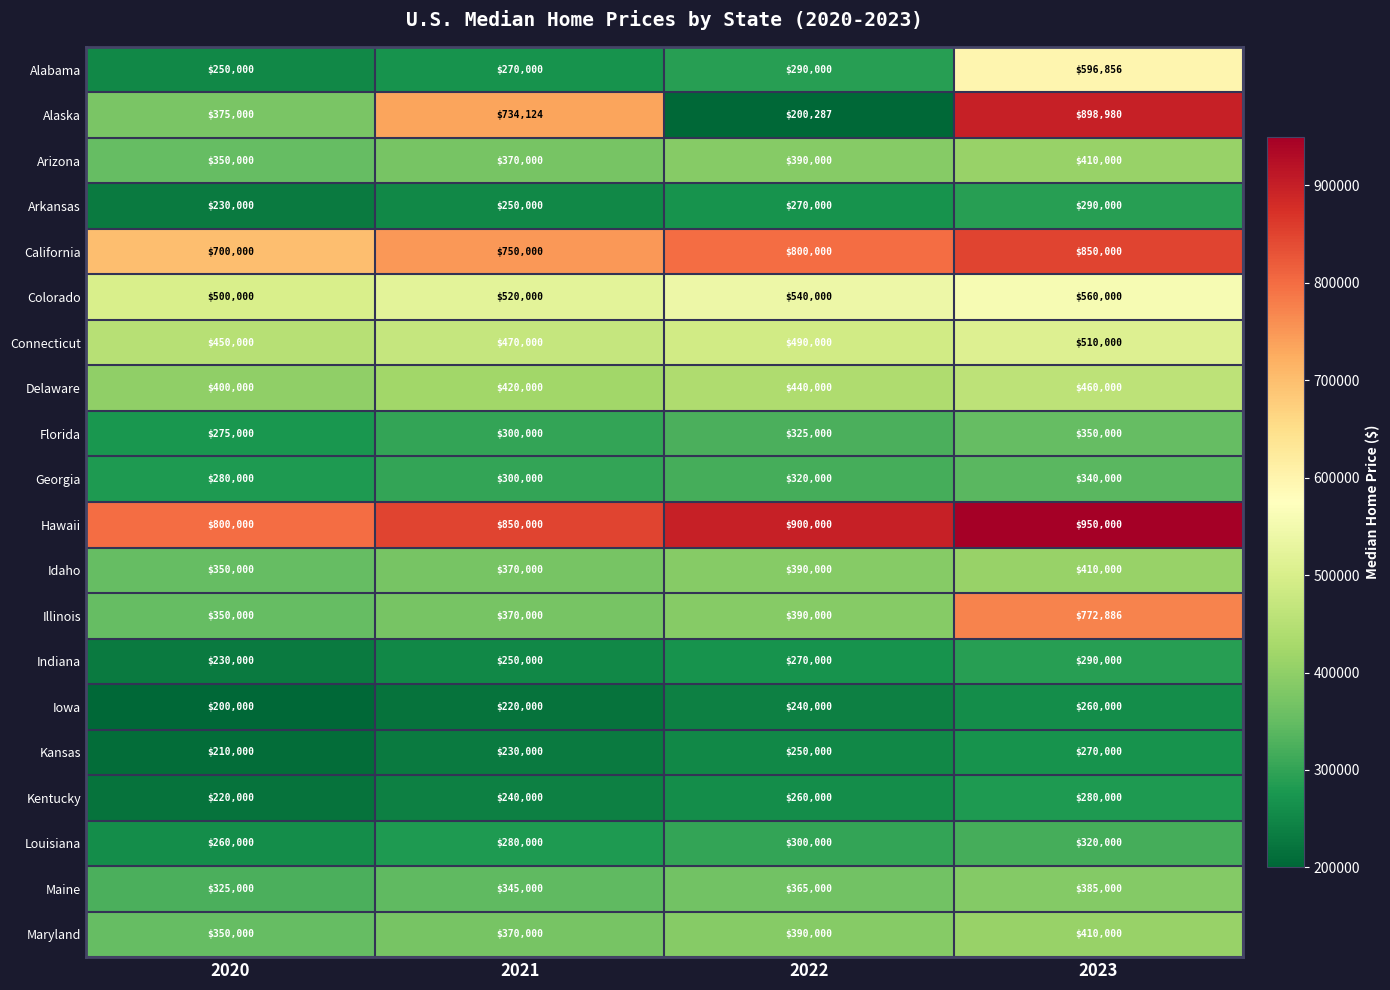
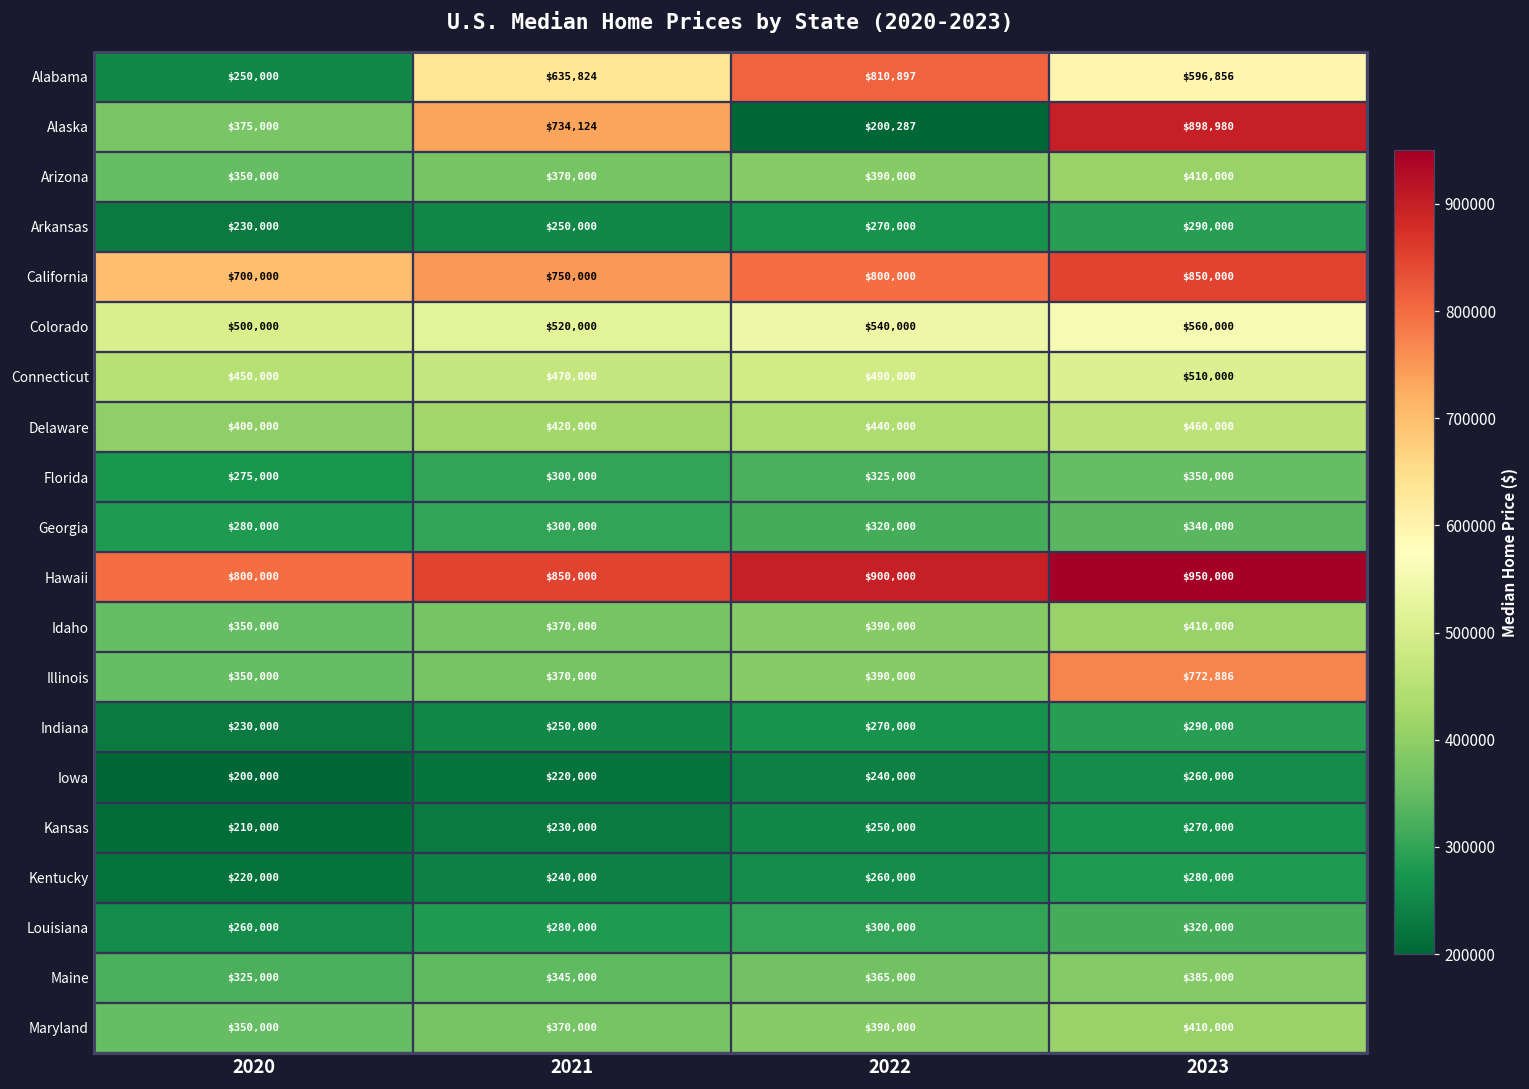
  {
    "Alabama": {
      "2020": "$250,000",
-     "2021": "$270,000",
-     "2022": "$290,000",
+     "2021": "$635,824",
+     "2022": "$810,897",
      "2023": "$596,856"
    },
    "Alaska": {
      "2020": "$375,000",
      "2021": "$734,124",
      "2022": "$200,287",
      "2023": "$898,980"
    },
    "Arizona": {
      "2020": "$350,000",
      "2021": "$370,000",
      "2022": "$390,000",
      "2023": "$410,000"
    },
    "Arkansas": {
      "2020": "$230,000",
      "2021": "$250,000",
      "2022": "$270,000",
      "2023": "$290,000"
    },
    "California": {
      "2020": "$700,000",
      "2021": "$750,000",
      "2022": "$800,000",
      "2023": "$850,000"
    },
    "Colorado": {
      "2020": "$500,000",
      "2021": "$520,000",
      "2022": "$540,000",
      "2023": "$560,000"
    },
    "Connecticut": {
      "2020": "$450,000",
      "2021": "$470,000",
      "2022": "$490,000",
      "2023": "$510,000"
    },
    "Delaware": {
      "2020": "$400,000",
      "2021": "$420,000",
      "2022": "$440,000",
      "2023": "$460,000"
    },
    "Florida": {
      "2020": "$275,000",
      "2021": "$300,000",
      "2022": "$325,000",
      "2023": "$350,000"
    },
    "Georgia": {
      "2020": "$280,000",
      "2021": "$300,000",
      "2022": "$320,000",
      "2023": "$340,000"
    },
    "Hawaii": {
      "2020": "$800,000",
      "2021": "$850,000",
      "2022": "$900,000",
      "2023": "$950,000"
    },
    "Idaho": {
      "2020": "$350,000",
      "2021": "$370,000",
      "2022": "$390,000",
      "2023": "$410,000"
    },
    "Illinois": {
      "2020": "$350,000",
      "2021": "$370,000",
      "2022": "$390,000",
      "2023": "$772,886"
    },
    "Indiana": {
      "2020": "$230,000",
      "2021": "$250,000",
      "2022": "$270,000",
      "2023": "$290,000"
    },
    "Iowa": {
      "2020": "$200,000",
      "2021": "$220,000",
      "2022": "$240,000",
      "2023": "$260,000"
    },
    "Kansas": {
      "2020": "$210,000",
      "2021": "$230,000",
      "2022": "$250,000",
      "2023": "$270,000"
    },
    "Kentucky": {
      "2020": "$220,000",
      "2021": "$240,000",
      "2022": "$260,000",
      "2023": "$280,000"
    },
    "Louisiana": {
      "2020": "$260,000",
      "2021": "$280,000",
      "2022": "$300,000",
      "2023": "$320,000"
    },
    "Maine": {
      "2020": "$325,000",
      "2021": "$345,000",
      "2022": "$365,000",
      "2023": "$385,000"
    },
    "Maryland": {
      "2020": "$350,000",
      "2021": "$370,000",
      "2022": "$390,000",
      "2023": "$410,000"
    }
  }
